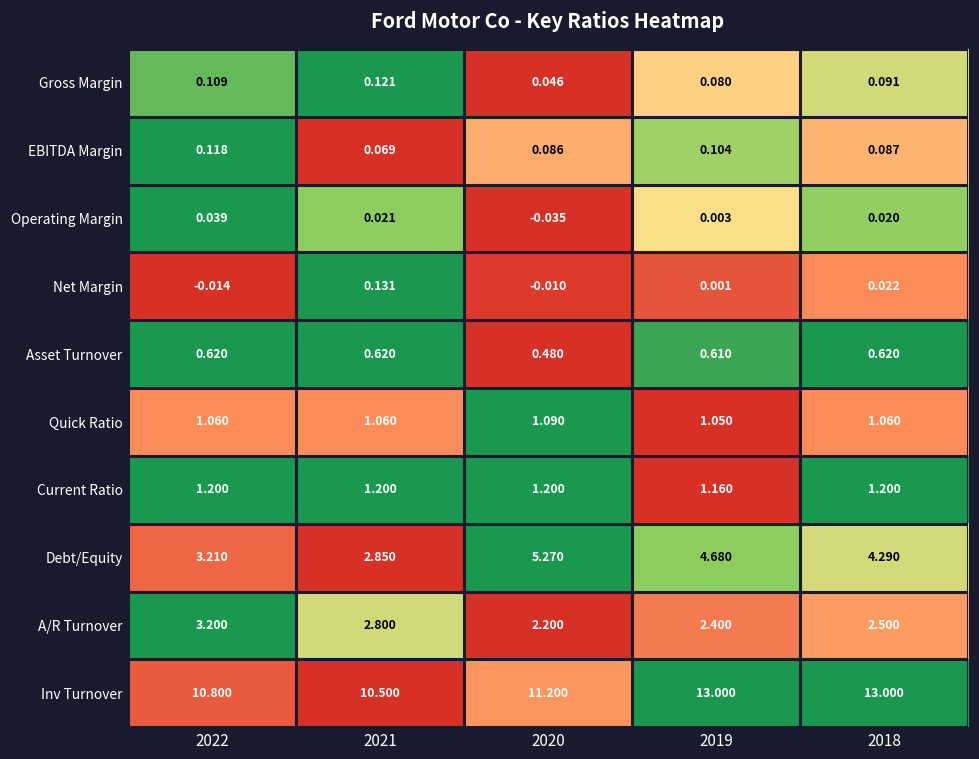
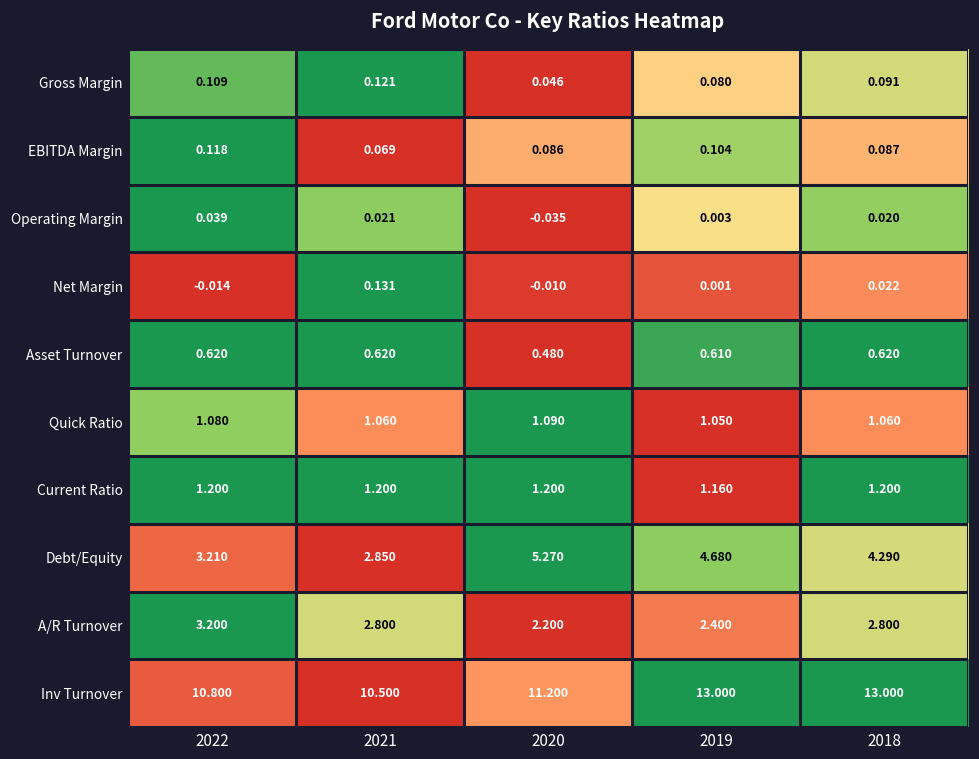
  {
    "Gross Margin": {
      "2022": 0.109,
      "2021": 0.121,
      "2020": 0.046,
      "2019": 0.080,
      "2018": 0.091
    },
    "EBITDA Margin": {
      "2022": 0.118,
      "2021": 0.069,
      "2020": 0.086,
      "2019": 0.104,
      "2018": 0.087
    },
    "Operating Margin": {
      "2022": 0.039,
      "2021": 0.021,
      "2020": -0.035,
      "2019": 0.003,
      "2018": 0.020
    },
    "Net Margin": {
      "2022": -0.014,
      "2021": 0.131,
      "2020": -0.010,
      "2019": 0.001,
      "2018": 0.022
    },
    "Asset Turnover": {
      "2022": 0.620,
      "2021": 0.620,
      "2020": 0.480,
      "2019": 0.610,
      "2018": 0.620
    },
    "Quick Ratio": {
-     "2022": 1.060,
+     "2022": 1.080,
      "2021": 1.060,
      "2020": 1.090,
      "2019": 1.050,
      "2018": 1.060
    },
    "Current Ratio": {
      "2022": 1.200,
      "2021": 1.200,
      "2020": 1.200,
      "2019": 1.160,
      "2018": 1.200
    },
    "Debt/Equity": {
      "2022": 3.210,
      "2021": 2.850,
      "2020": 5.270,
      "2019": 4.680,
      "2018": 4.290
    },
    "A/R Turnover": {
      "2022": 3.200,
      "2021": 2.800,
      "2020": 2.200,
      "2019": 2.400,
-     "2018": 2.500
+     "2018": 2.800
    },
    "Inv Turnover": {
      "2022": 10.800,
      "2021": 10.500,
      "2020": 11.200,
      "2019": 13.000,
      "2018": 13.000
    }
  }
